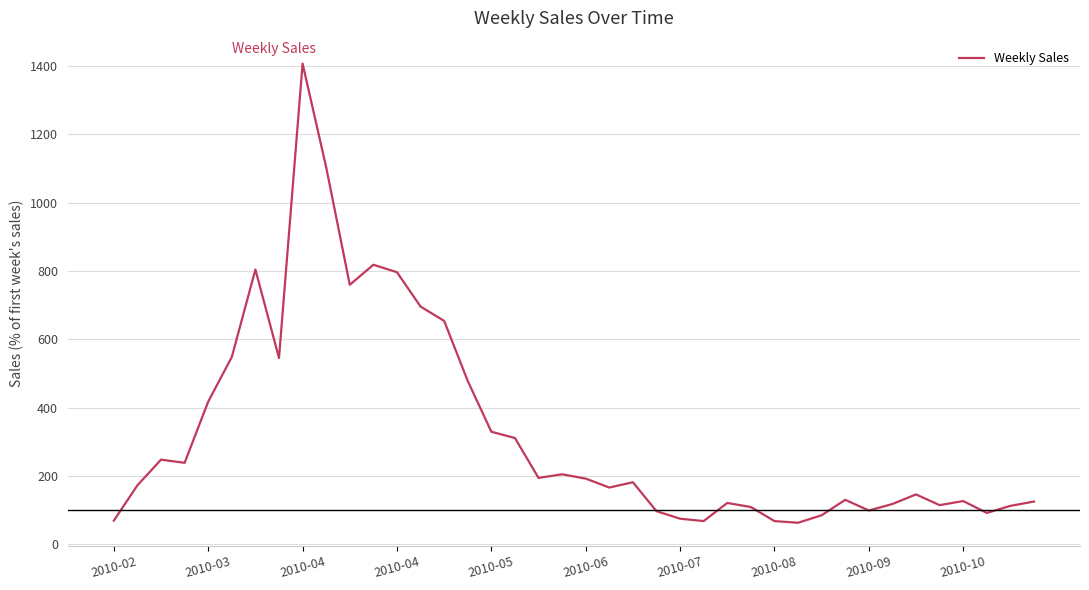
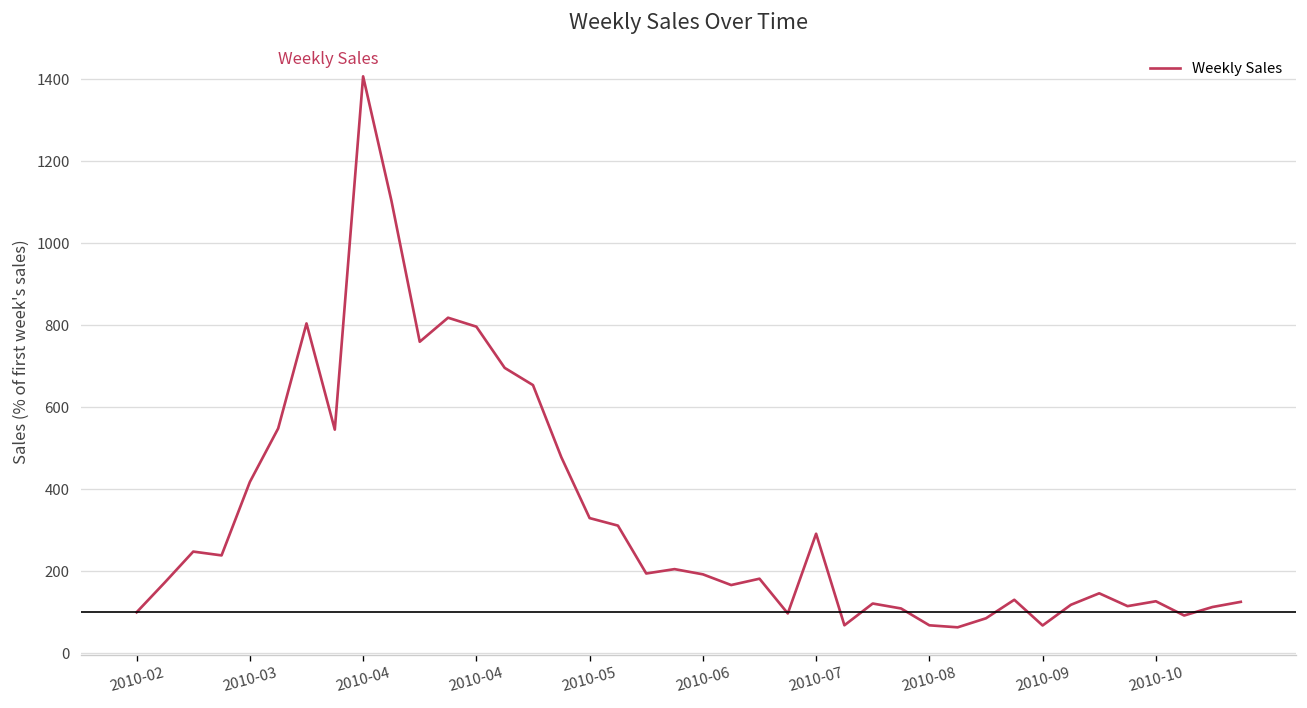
  {
-   "2010-02": 70,
+   "2010-02": 100,
    "2010-03": 420,
    "2010-05": 330,
    "2010-06": 190,
-   "2010-07": 80,
+   "2010-07": 290,
    "2010-08": 70,
-   "2010-09": 100,
+   "2010-09": 70,
    "2010-10": 130
  }
